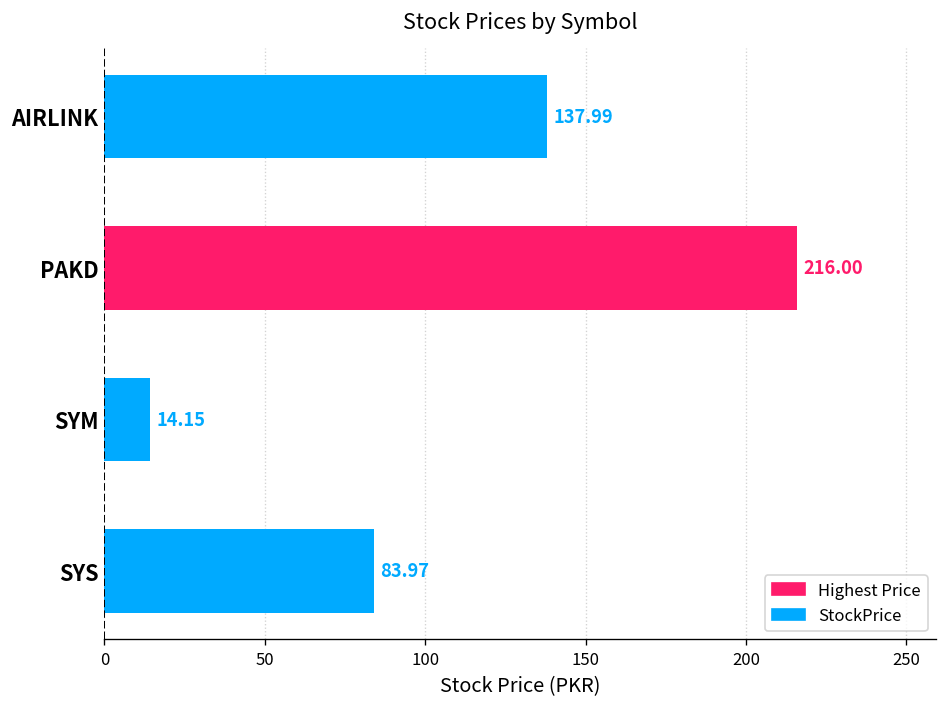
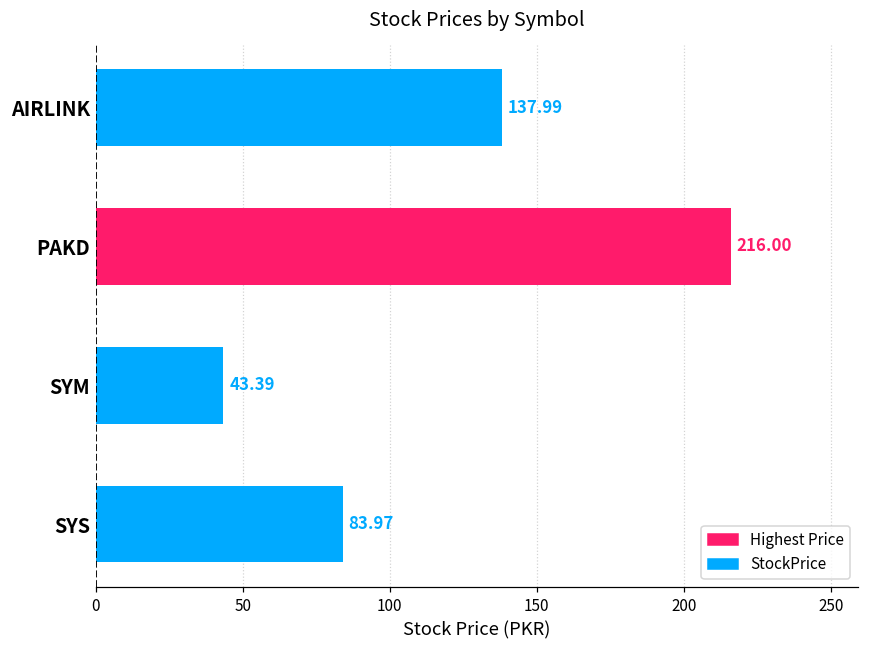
  {
    "AIRLINK": 137.99,
    "PAKD": 216.00,
-   "SYM": 14.15,
+   "SYM": 43.39,
    "SYS": 83.97
  }
